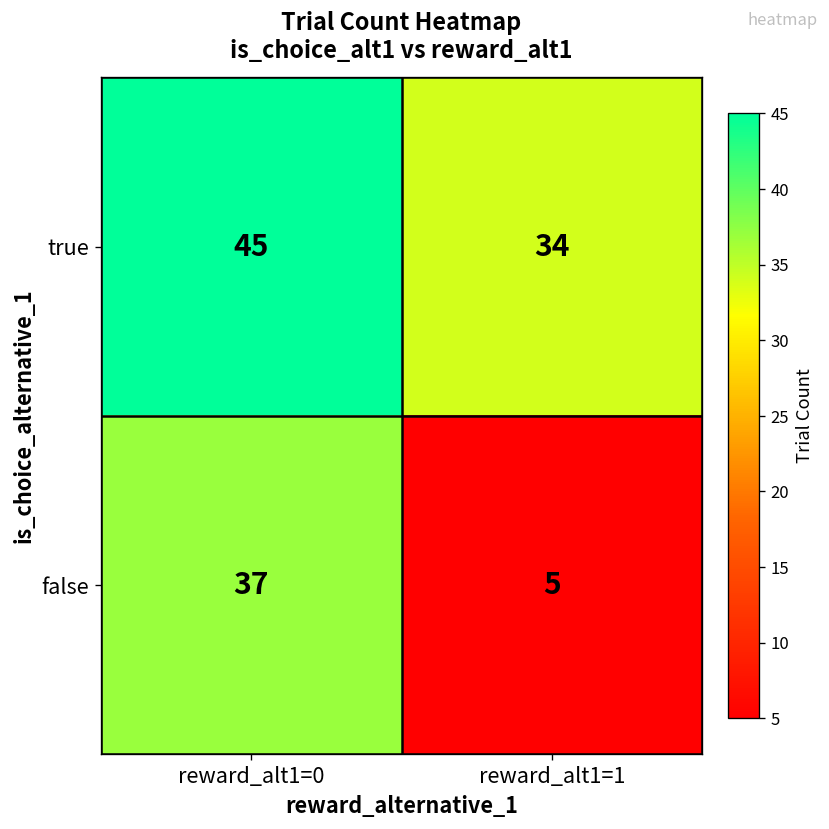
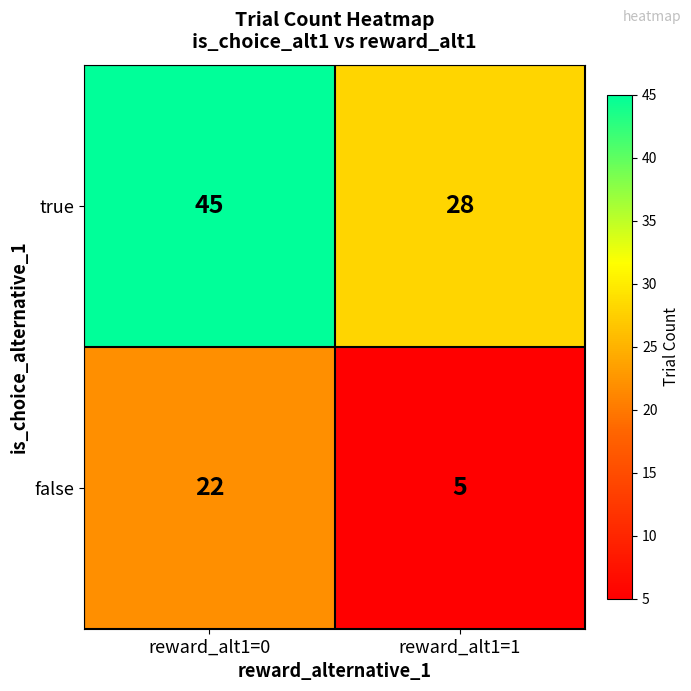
  {
    "true": {
      "reward_alt1=0": 45,
-     "reward_alt1=1": 34
+     "reward_alt1=1": 28
    },
    "false": {
-     "reward_alt1=0": 37,
+     "reward_alt1=0": 22,
      "reward_alt1=1": 5
    }
  }
